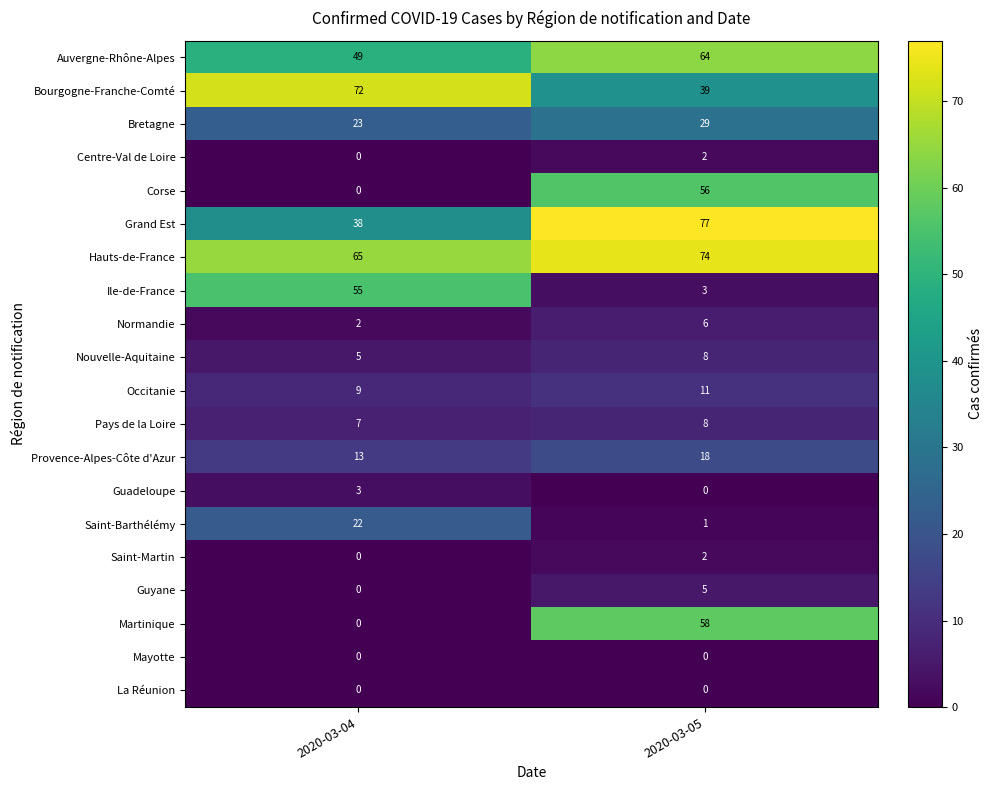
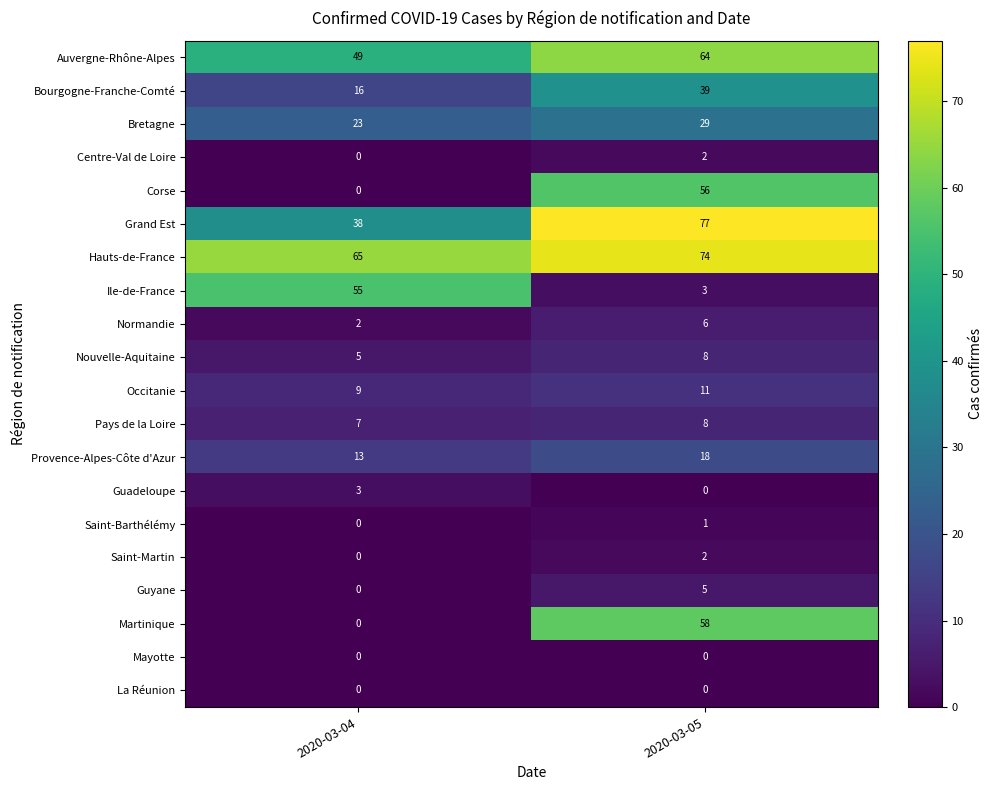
  {
    "Auvergne-Rhône-Alpes": {
      "2020-03-04": 49,
      "2020-03-05": 64
    },
    "Bourgogne-Franche-Comté": {
-     "2020-03-04": 72,
+     "2020-03-04": 16,
      "2020-03-05": 39
    },
    "Bretagne": {
      "2020-03-04": 23,
      "2020-03-05": 29
    },
    "Centre-Val de Loire": {
      "2020-03-04": 0,
      "2020-03-05": 2
    },
    "Corse": {
      "2020-03-04": 0,
      "2020-03-05": 56
    },
    "Grand Est": {
      "2020-03-04": 38,
      "2020-03-05": 77
    },
    "Hauts-de-France": {
      "2020-03-04": 65,
      "2020-03-05": 74
    },
    "Ile-de-France": {
      "2020-03-04": 55,
      "2020-03-05": 3
    },
    "Normandie": {
      "2020-03-04": 2,
      "2020-03-05": 6
    },
    "Nouvelle-Aquitaine": {
      "2020-03-04": 5,
      "2020-03-05": 8
    },
    "Occitanie": {
      "2020-03-04": 9,
      "2020-03-05": 11
    },
    "Pays de la Loire": {
      "2020-03-04": 7,
      "2020-03-05": 8
    },
    "Provence-Alpes-Côte d'Azur": {
      "2020-03-04": 13,
      "2020-03-05": 18
    },
    "Guadeloupe": {
      "2020-03-04": 3,
      "2020-03-05": 0
    },
    "Saint-Barthélémy": {
-     "2020-03-04": 22,
+     "2020-03-04": 0,
      "2020-03-05": 1
    },
    "Saint-Martin": {
      "2020-03-04": 0,
      "2020-03-05": 2
    },
    "Guyane": {
      "2020-03-04": 0,
      "2020-03-05": 5
    },
    "Martinique": {
      "2020-03-04": 0,
      "2020-03-05": 58
    },
    "Mayotte": {
      "2020-03-04": 0,
      "2020-03-05": 0
    },
    "La Réunion": {
      "2020-03-04": 0,
      "2020-03-05": 0
    }
  }
